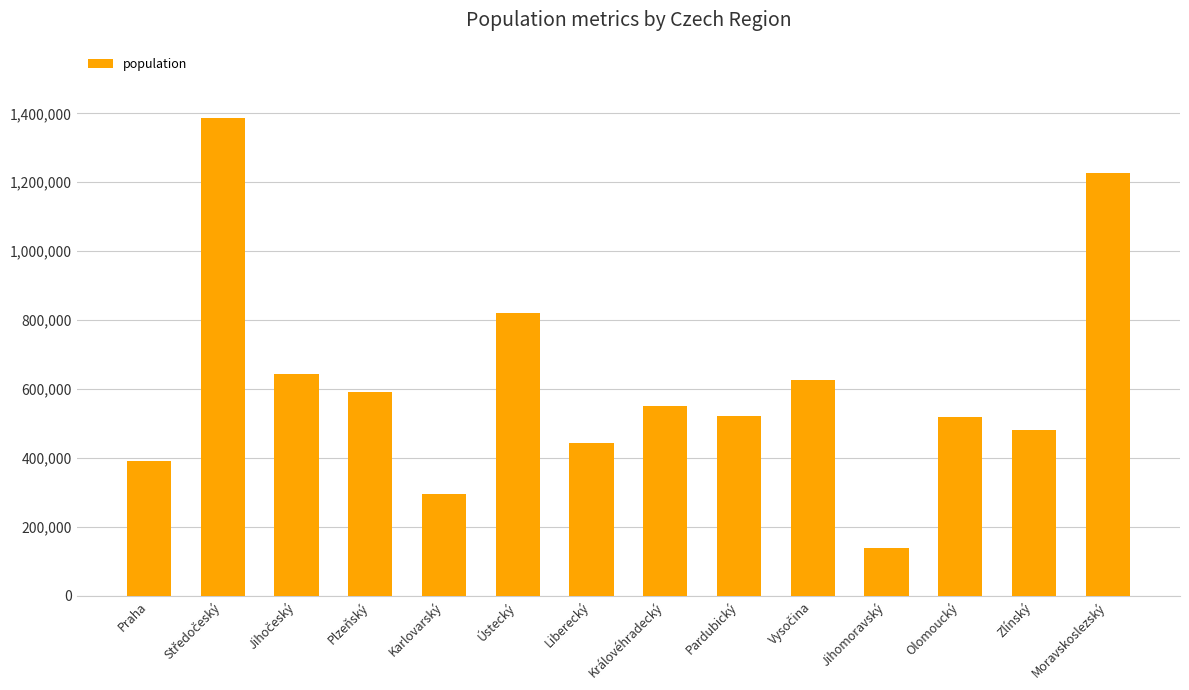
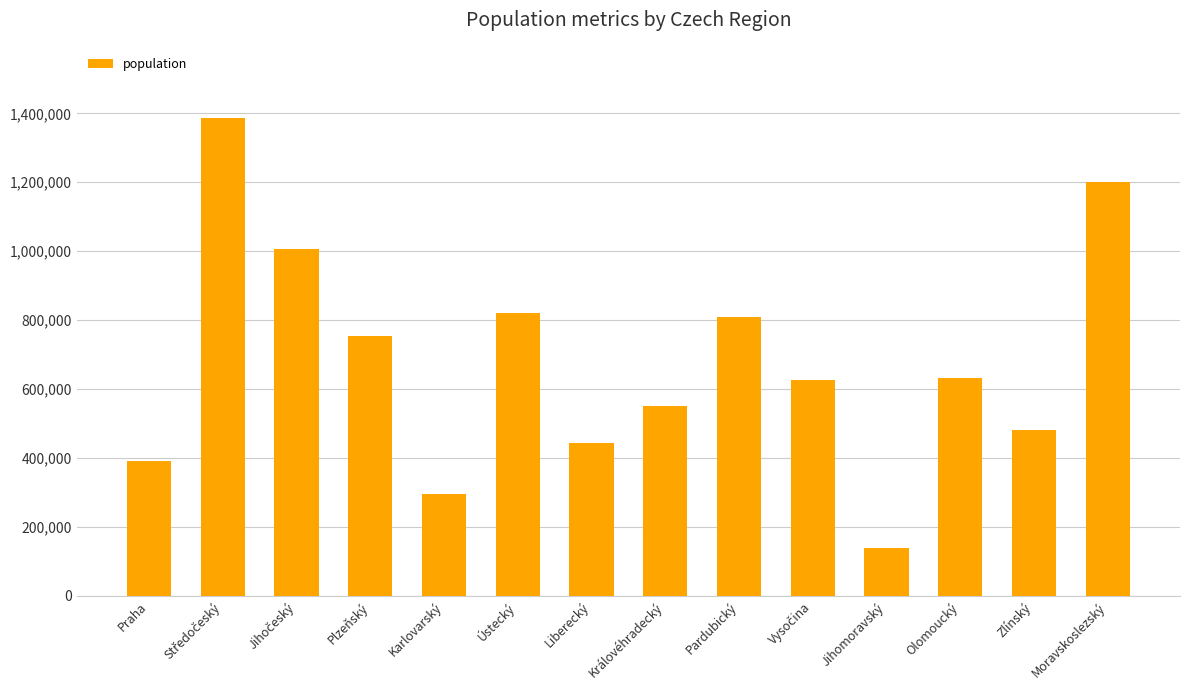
  {
    "Praha": "390,000",
    "Středočeský": "1,390,000",
-   "Jihočeský": "640,000",
-   "Plzeňský": "590,000",
+   "Jihočeský": "1,010,000",
+   "Plzeňský": "750,000",
    "Karlovarský": "290,000",
    "Ústecký": "820,000",
    "Liberecký": "440,000",
    "Královéhradecký": "550,000",
-   "Pardubický": "520,000",
+   "Pardubický": "810,000",
    "Vysočina": "630,000",
    "Jihomoravský": "140,000",
-   "Olomoucký": "520,000",
+   "Olomoucký": "630,000",
    "Zlínský": "480,000",
-   "Moravskoslezský": "1,230,000"
+   "Moravskoslezský": "1,200,000"
  }
